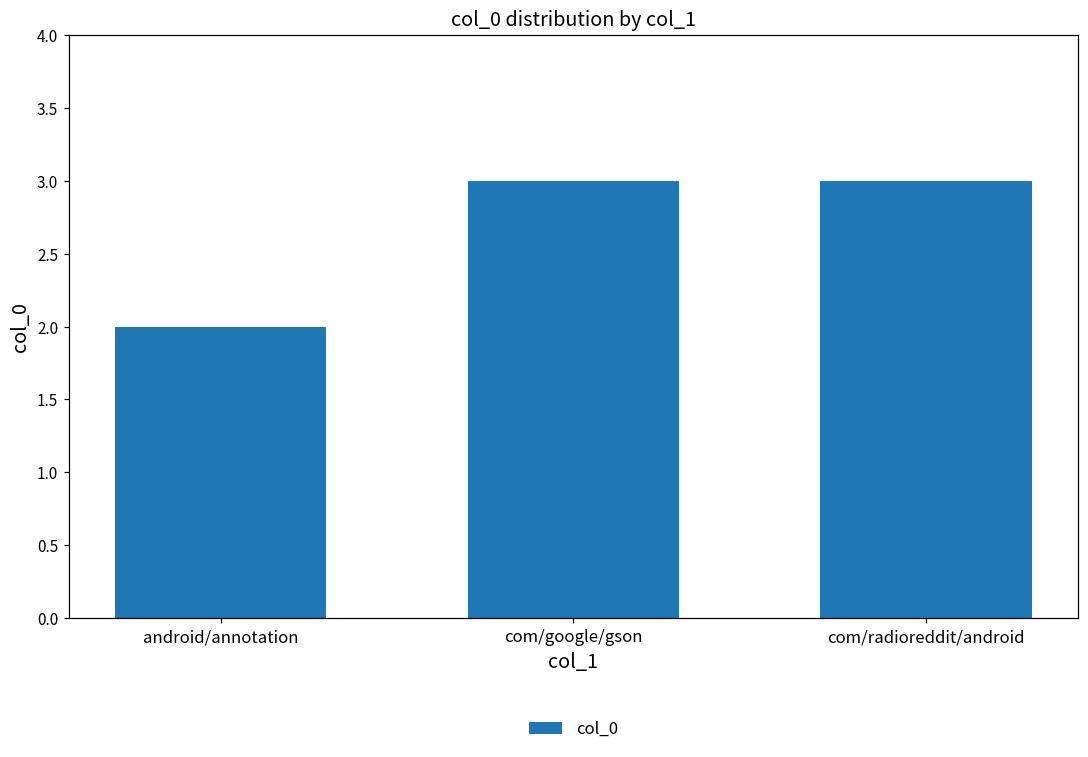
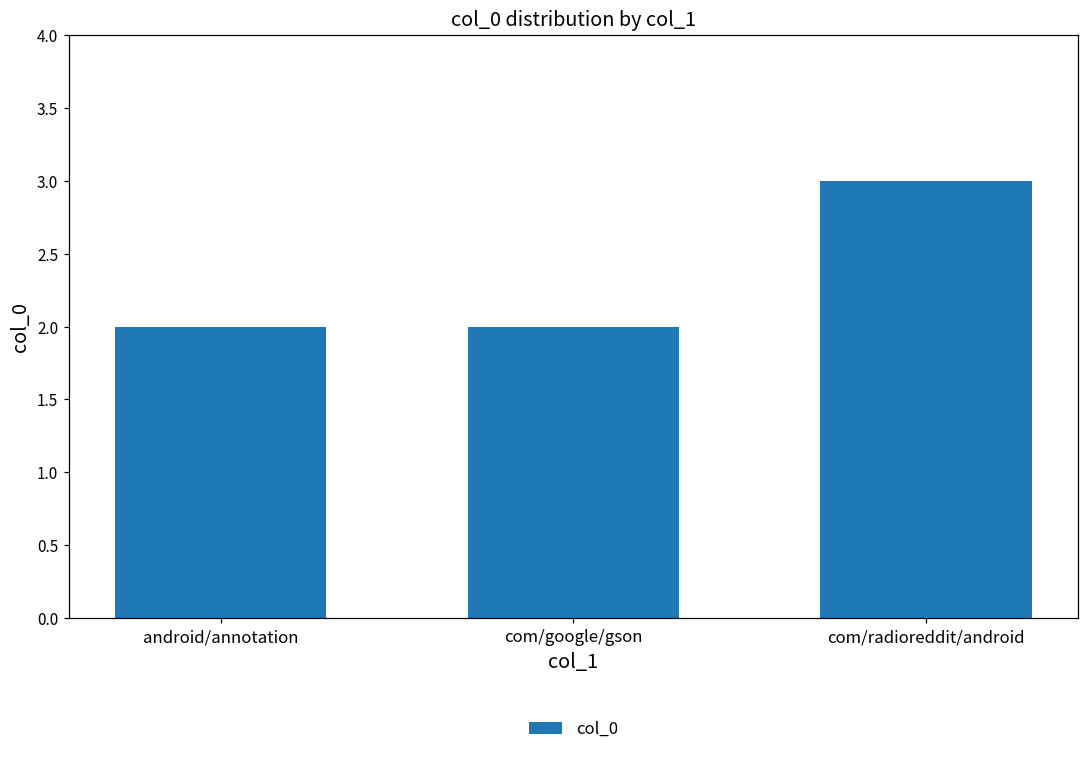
  {
    "android/annotation": 2,
-   "com/google/gson": 3,
+   "com/google/gson": 2,
    "com/radioreddit/android": 3
  }
